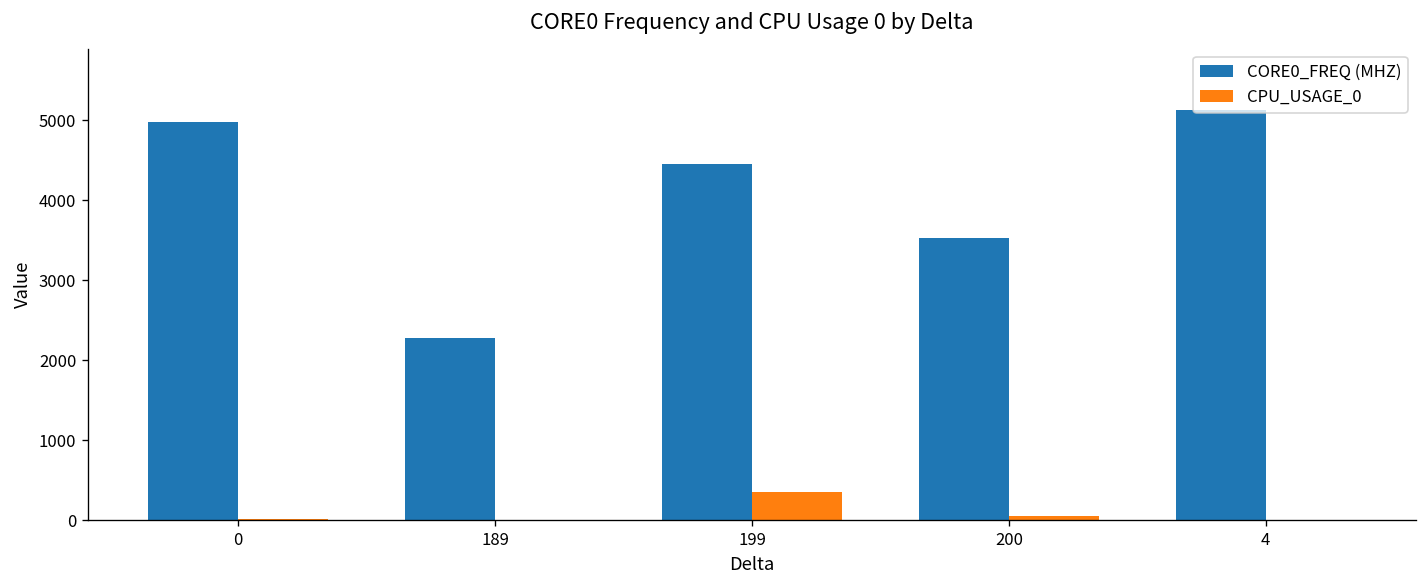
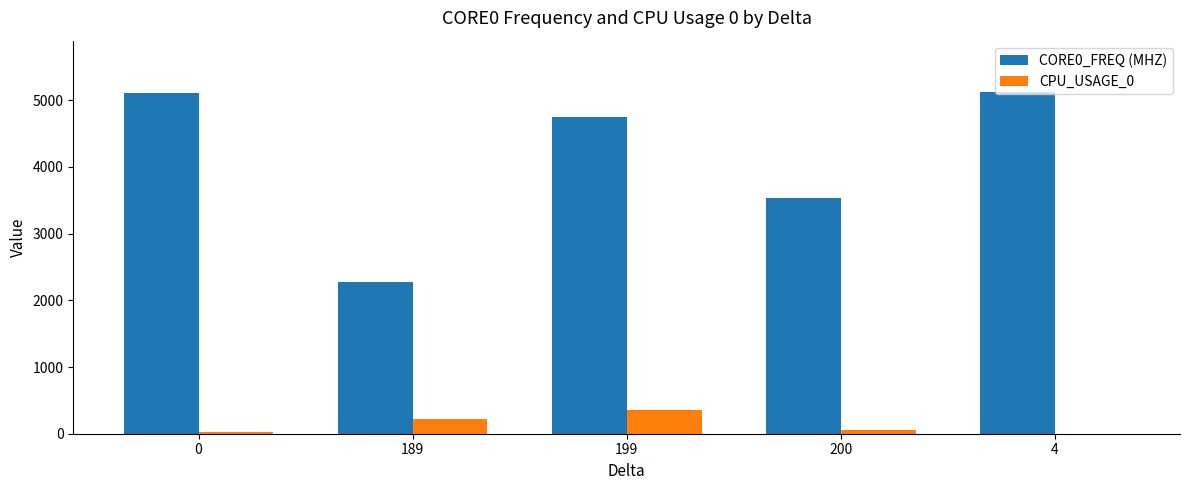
  {
    "CORE0_FREQ (MHZ)": {
-     "0": 5000,
+     "0": 5100,
      "189": 2300,
-     "199": 4500,
+     "199": 4800,
      "200": 3500
    },
    "CPU_USAGE_0": {
-     "189": 0,
+     "189": 200,
      "199": 400,
      "200": 100
    }
  }
